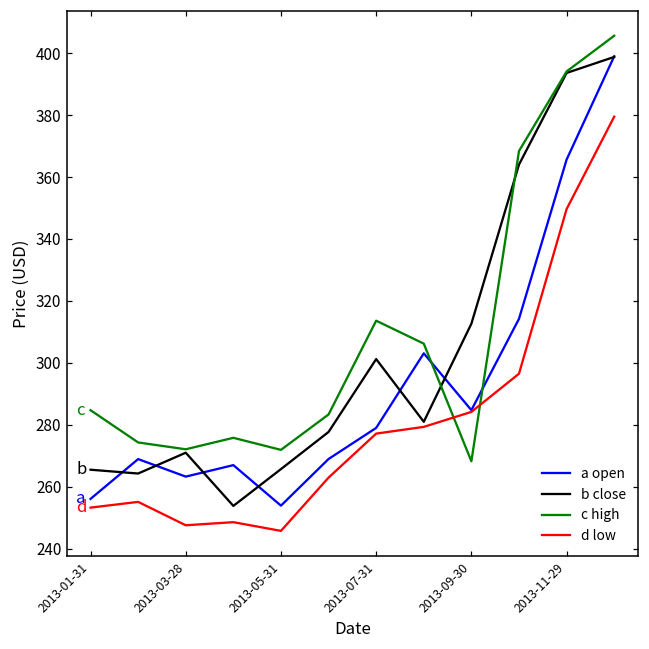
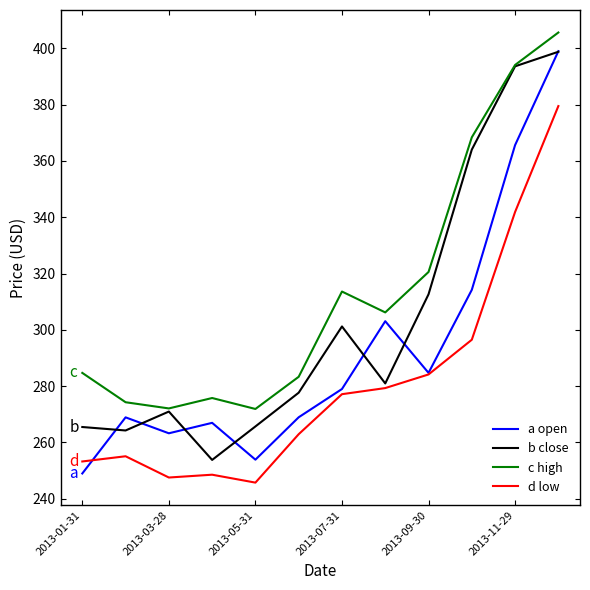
  {
    "a open": {
-     "2013-01-31": 256,
+     "2013-01-31": 249,
      "2013-03-28": 263,
      "2013-05-31": 254,
      "2013-07-31": 279,
      "2013-11-29": 366
    },
    "b close": {
      "2013-01-31": 266,
      "2013-03-28": 271,
      "2013-05-31": 266,
      "2013-07-31": 301,
      "2013-09-30": 313
    },
    "c high": {
      "2013-01-31": 285,
      "2013-03-28": 272,
      "2013-05-31": 272,
      "2013-07-31": 314,
-     "2013-09-30": 268
+     "2013-09-30": 321
    },
    "d low": {
      "2013-01-31": 253,
      "2013-03-28": 248,
      "2013-05-31": 246,
      "2013-07-31": 277,
-     "2013-11-29": 350
+     "2013-11-29": 342
    }
  }
